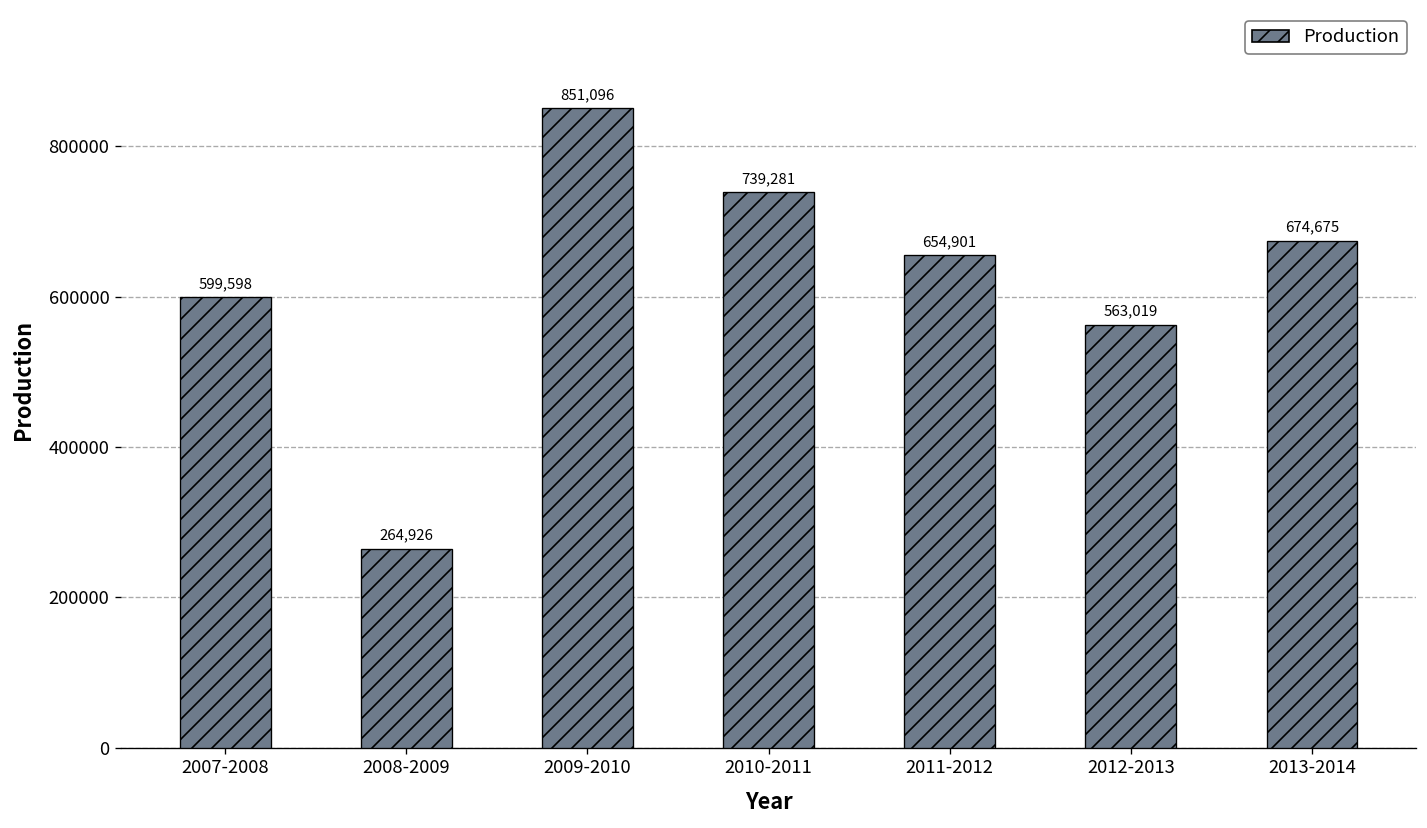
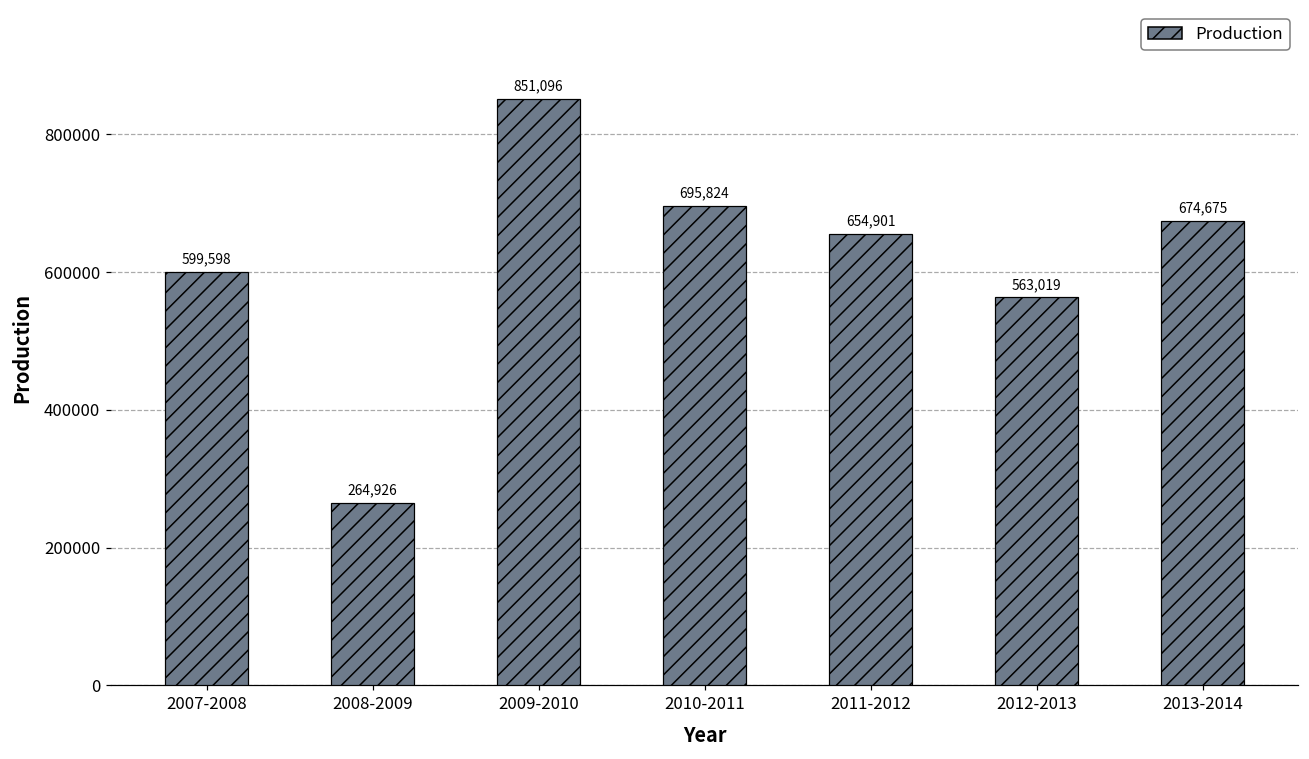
  {
    "2007-2008": "599,598",
    "2008-2009": "264,926",
    "2009-2010": "851,096",
-   "2010-2011": "739,281",
+   "2010-2011": "695,824",
    "2011-2012": "654,901",
    "2012-2013": "563,019",
    "2013-2014": "674,675"
  }
